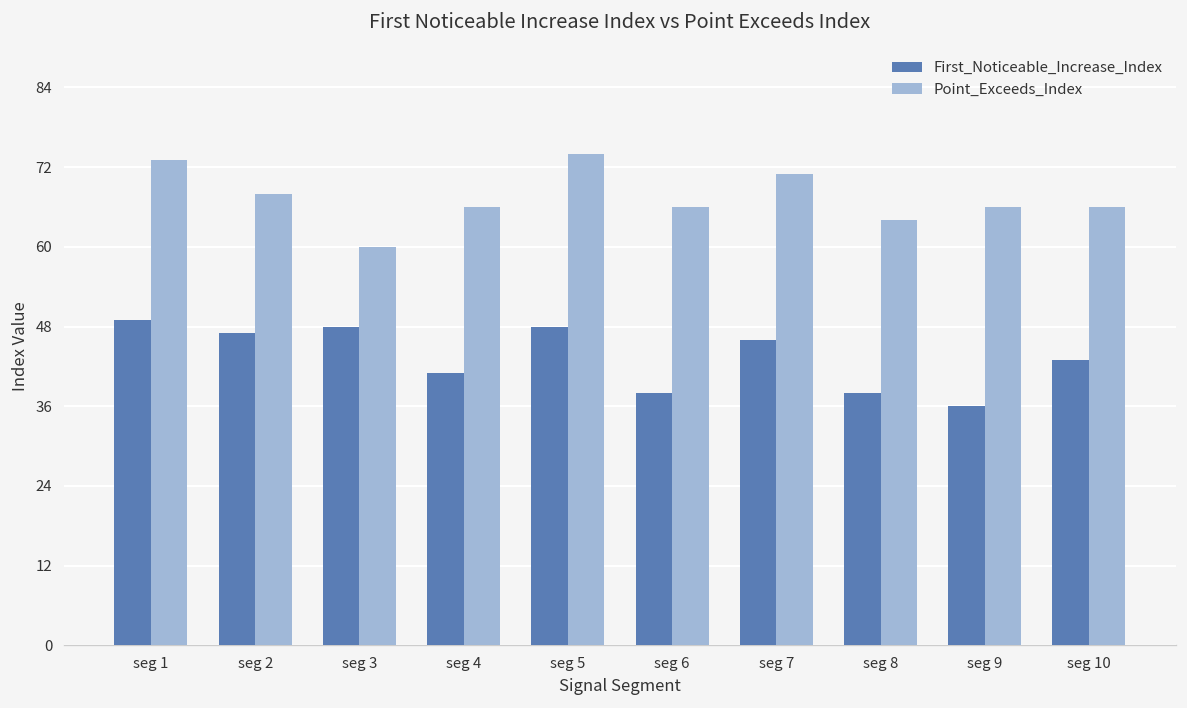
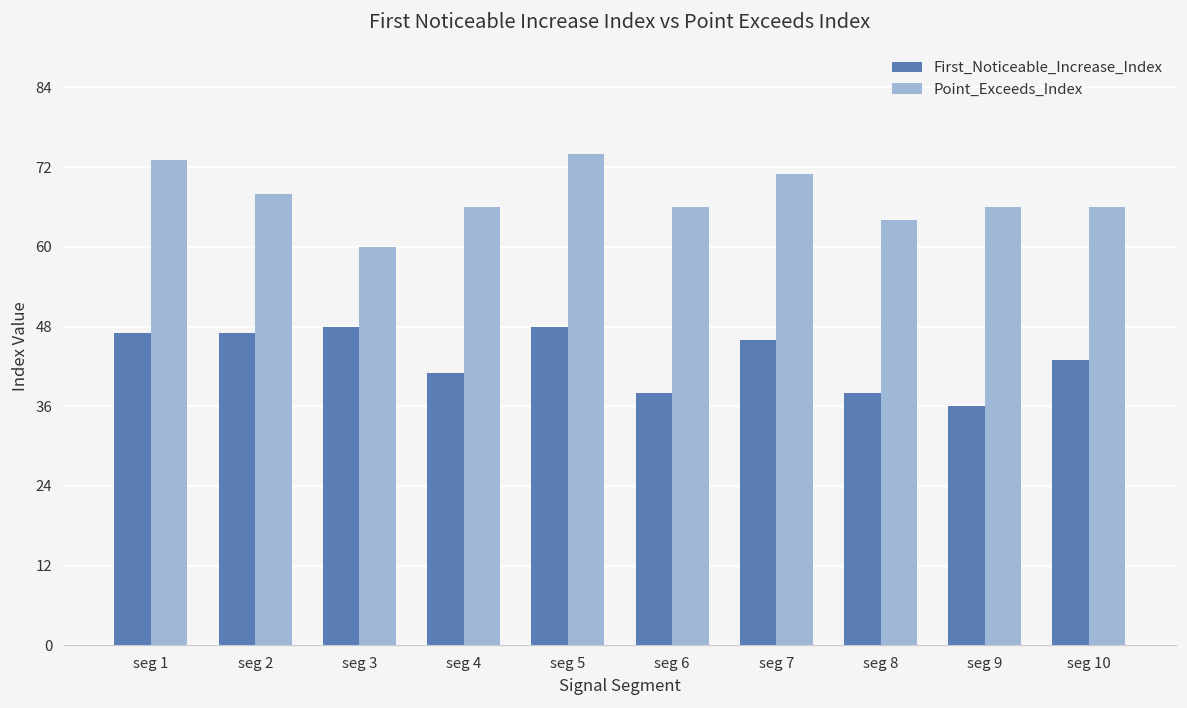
  {
    "First_Noticeable_Increase_Index": {
-     "seg 1": 49,
+     "seg 1": 47,
      "seg 2": 47,
      "seg 3": 48,
      "seg 4": 41,
      "seg 5": 48,
      "seg 6": 38,
      "seg 7": 46,
      "seg 8": 38,
      "seg 9": 36,
      "seg 10": 43
    },
    "Point_Exceeds_Index": {
      "seg 1": 73,
      "seg 2": 68,
      "seg 3": 60,
      "seg 4": 66,
      "seg 5": 74,
      "seg 6": 66,
      "seg 7": 71,
      "seg 8": 64,
      "seg 9": 66,
      "seg 10": 66
    }
  }
